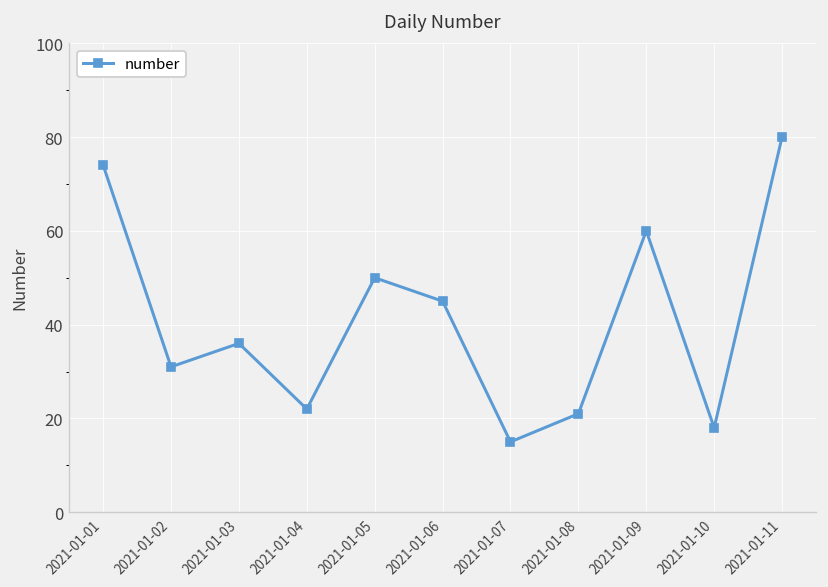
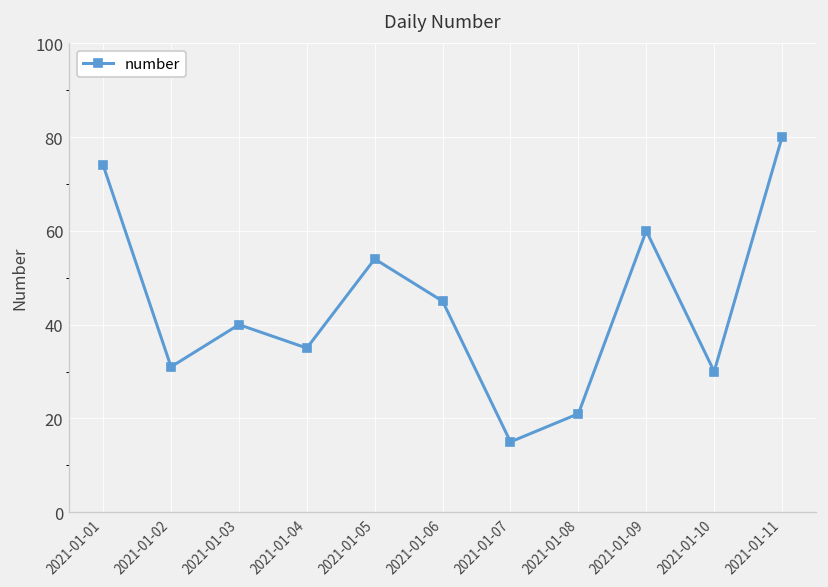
  {
    "2021-01-01": 74,
    "2021-01-02": 31,
-   "2021-01-03": 36,
-   "2021-01-04": 22,
-   "2021-01-05": 50,
+   "2021-01-03": 40,
+   "2021-01-04": 35,
+   "2021-01-05": 54,
    "2021-01-06": 45,
    "2021-01-07": 15,
    "2021-01-08": 21,
    "2021-01-09": 60,
-   "2021-01-10": 18,
+   "2021-01-10": 30,
    "2021-01-11": 80
  }
